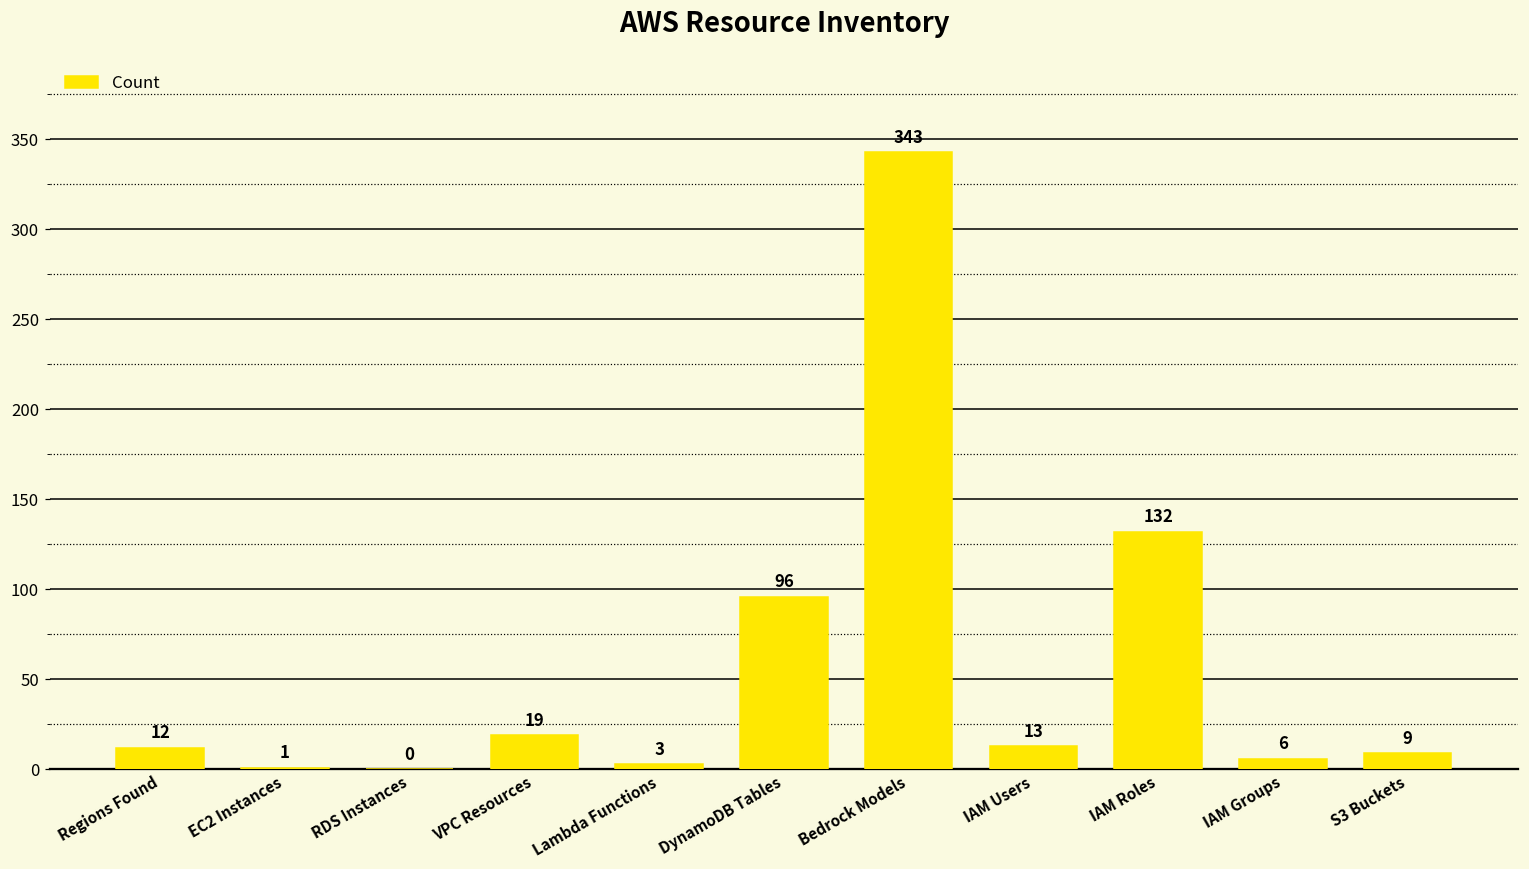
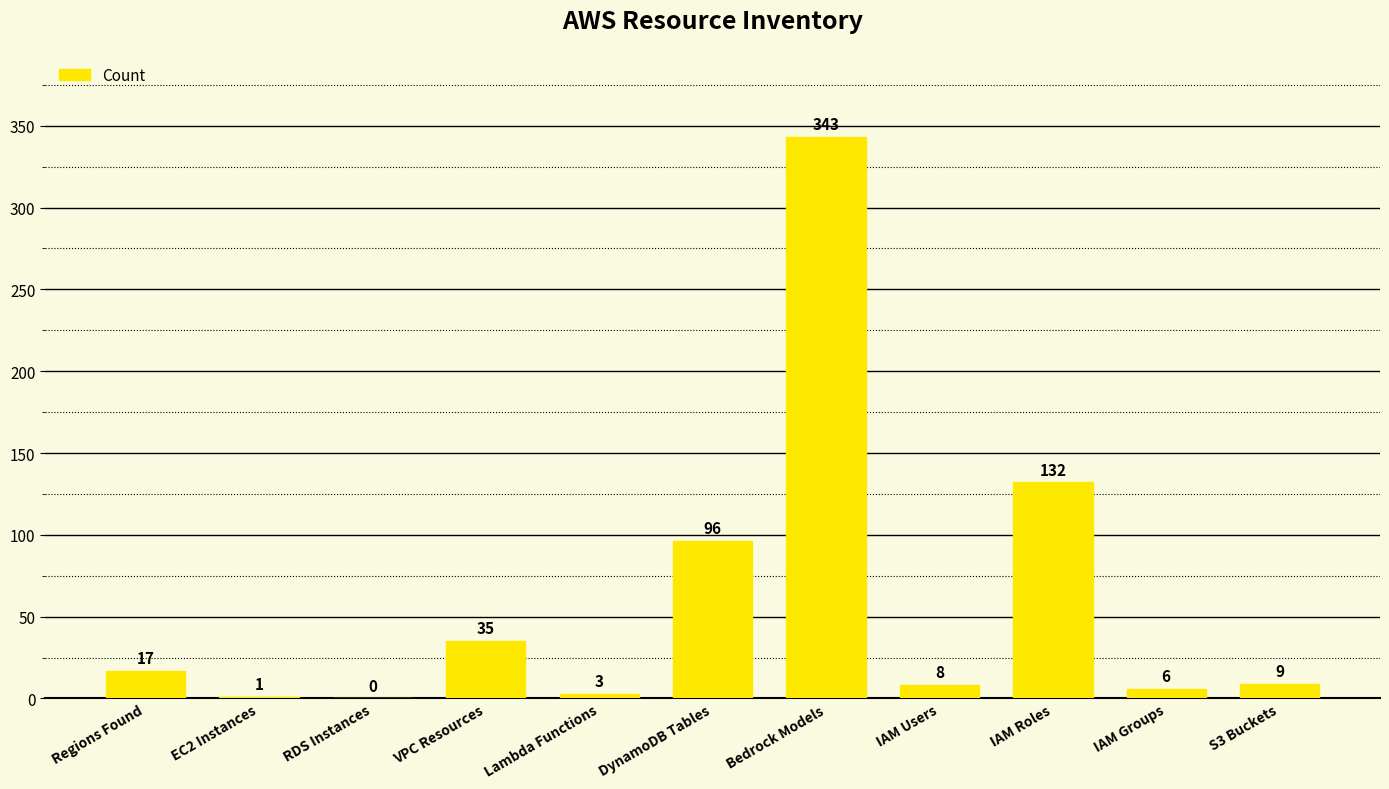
  {
-   "Regions Found": 12,
+   "Regions Found": 17,
    "EC2 Instances": 1,
    "RDS Instances": 0,
-   "VPC Resources": 19,
+   "VPC Resources": 35,
    "Lambda Functions": 3,
    "DynamoDB Tables": 96,
    "Bedrock Models": 343,
-   "IAM Users": 13,
+   "IAM Users": 8,
    "IAM Roles": 132,
    "IAM Groups": 6,
    "S3 Buckets": 9
  }
